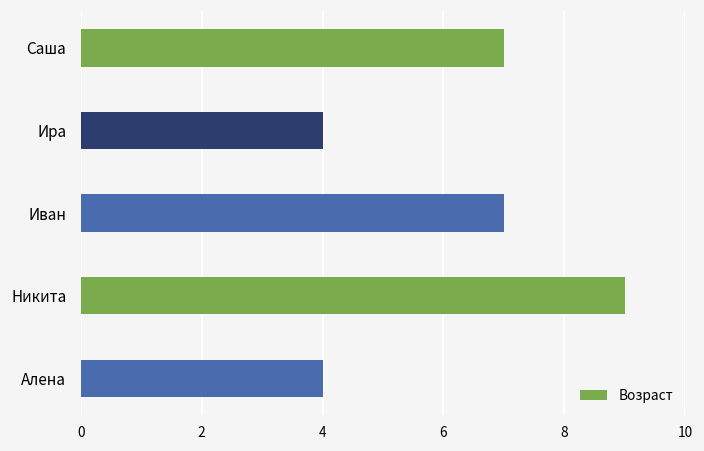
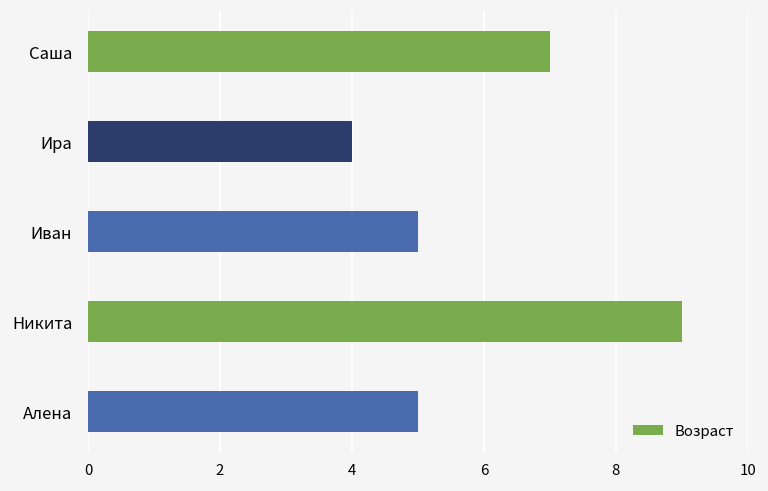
  {
    "Саша": 7,
    "Ира": 4,
-   "Иван": 7,
+   "Иван": 5,
    "Никита": 9,
-   "Алена": 4
+   "Алена": 5
  }
